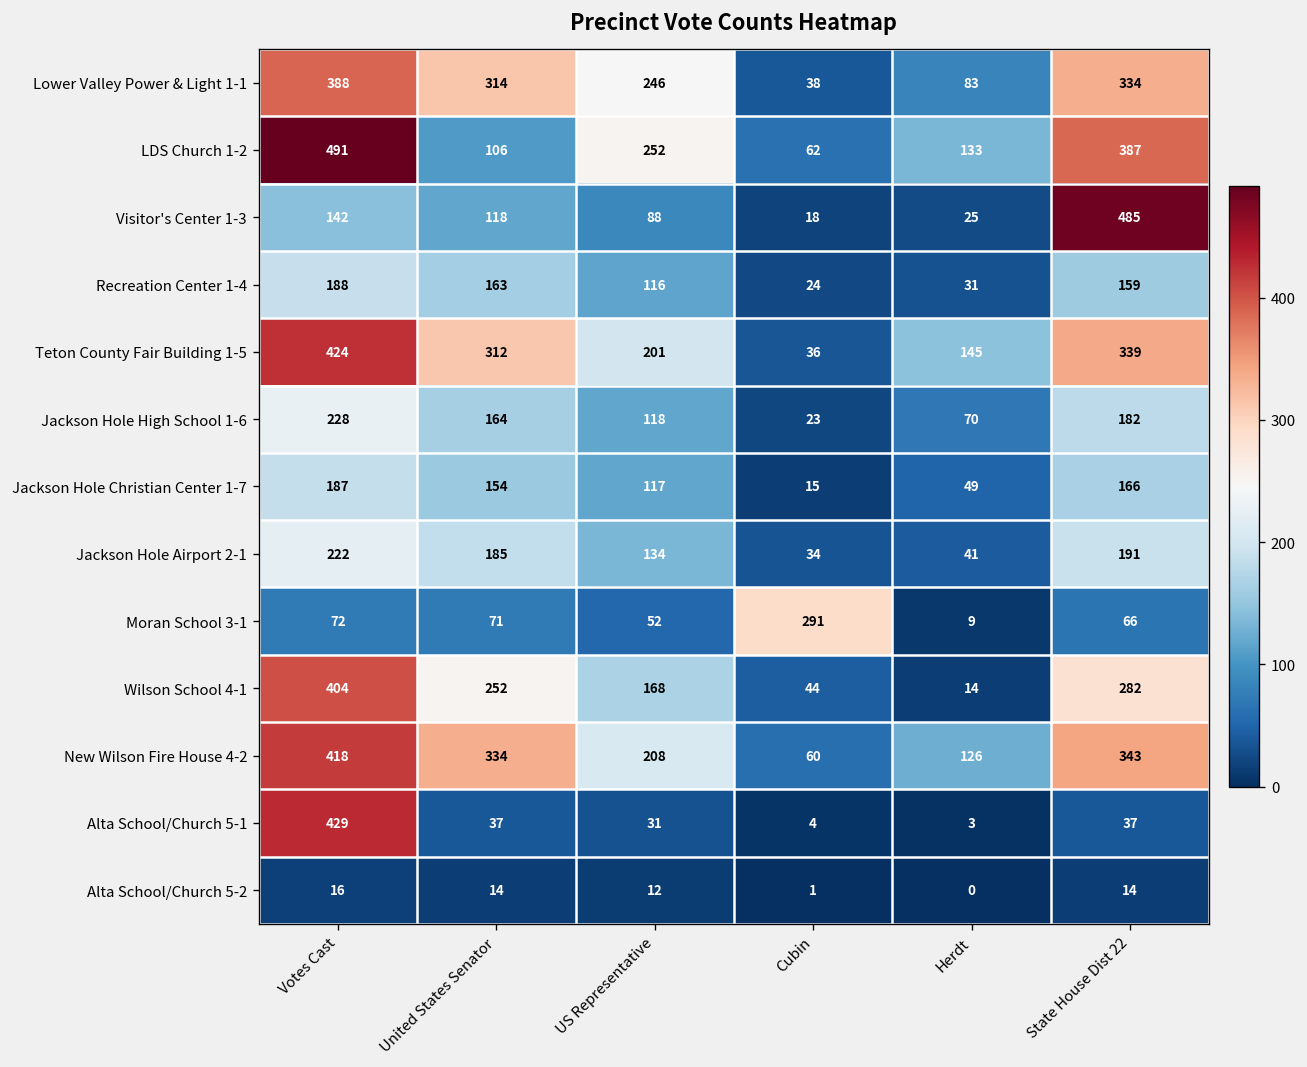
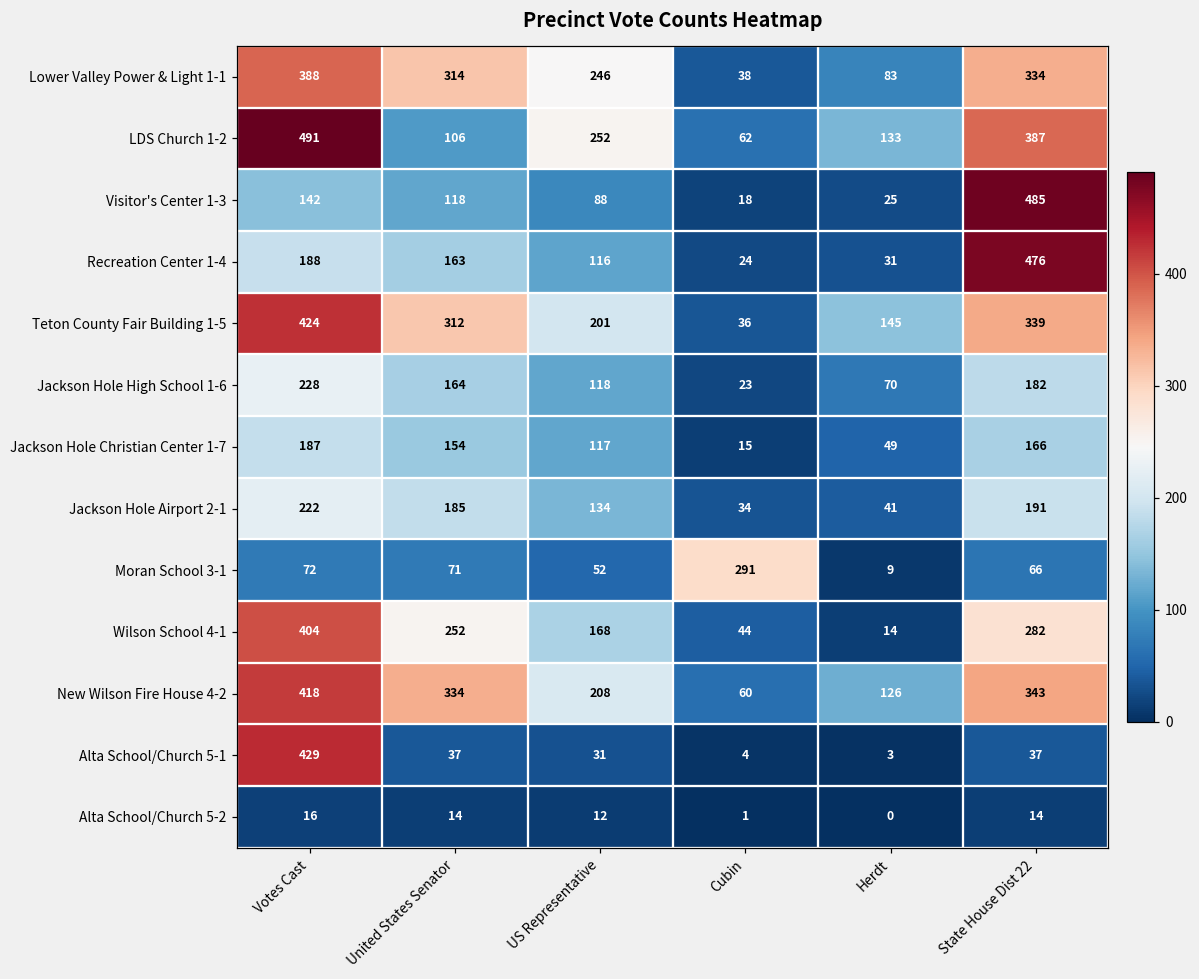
  {
    "Lower Valley Power & Light 1-1": {
      "Votes Cast": 388,
      "United States Senator": 314,
      "US Representative": 246,
      "Cubin": 38,
      "Herdt": 83,
      "State House Dist 22": 334
    },
    "LDS Church 1-2": {
      "Votes Cast": 491,
      "United States Senator": 106,
      "US Representative": 252,
      "Cubin": 62,
      "Herdt": 133,
      "State House Dist 22": 387
    },
    "Visitor's Center 1-3": {
      "Votes Cast": 142,
      "United States Senator": 118,
      "US Representative": 88,
      "Cubin": 18,
      "Herdt": 25,
      "State House Dist 22": 485
    },
    "Recreation Center 1-4": {
      "Votes Cast": 188,
      "United States Senator": 163,
      "US Representative": 116,
      "Cubin": 24,
      "Herdt": 31,
-     "State House Dist 22": 159
+     "State House Dist 22": 476
    },
    "Teton County Fair Building 1-5": {
      "Votes Cast": 424,
      "United States Senator": 312,
      "US Representative": 201,
      "Cubin": 36,
      "Herdt": 145,
      "State House Dist 22": 339
    },
    "Jackson Hole High School 1-6": {
      "Votes Cast": 228,
      "United States Senator": 164,
      "US Representative": 118,
      "Cubin": 23,
      "Herdt": 70,
      "State House Dist 22": 182
    },
    "Jackson Hole Christian Center 1-7": {
      "Votes Cast": 187,
      "United States Senator": 154,
      "US Representative": 117,
      "Cubin": 15,
      "Herdt": 49,
      "State House Dist 22": 166
    },
    "Jackson Hole Airport 2-1": {
      "Votes Cast": 222,
      "United States Senator": 185,
      "US Representative": 134,
      "Cubin": 34,
      "Herdt": 41,
      "State House Dist 22": 191
    },
    "Moran School 3-1": {
      "Votes Cast": 72,
      "United States Senator": 71,
      "US Representative": 52,
      "Cubin": 291,
      "Herdt": 9,
      "State House Dist 22": 66
    },
    "Wilson School 4-1": {
      "Votes Cast": 404,
      "United States Senator": 252,
      "US Representative": 168,
      "Cubin": 44,
      "Herdt": 14,
      "State House Dist 22": 282
    },
    "New Wilson Fire House 4-2": {
      "Votes Cast": 418,
      "United States Senator": 334,
      "US Representative": 208,
      "Cubin": 60,
      "Herdt": 126,
      "State House Dist 22": 343
    },
    "Alta School/Church 5-1": {
      "Votes Cast": 429,
      "United States Senator": 37,
      "US Representative": 31,
      "Cubin": 4,
      "Herdt": 3,
      "State House Dist 22": 37
    },
    "Alta School/Church 5-2": {
      "Votes Cast": 16,
      "United States Senator": 14,
      "US Representative": 12,
      "Cubin": 1,
      "Herdt": 0,
      "State House Dist 22": 14
    }
  }
